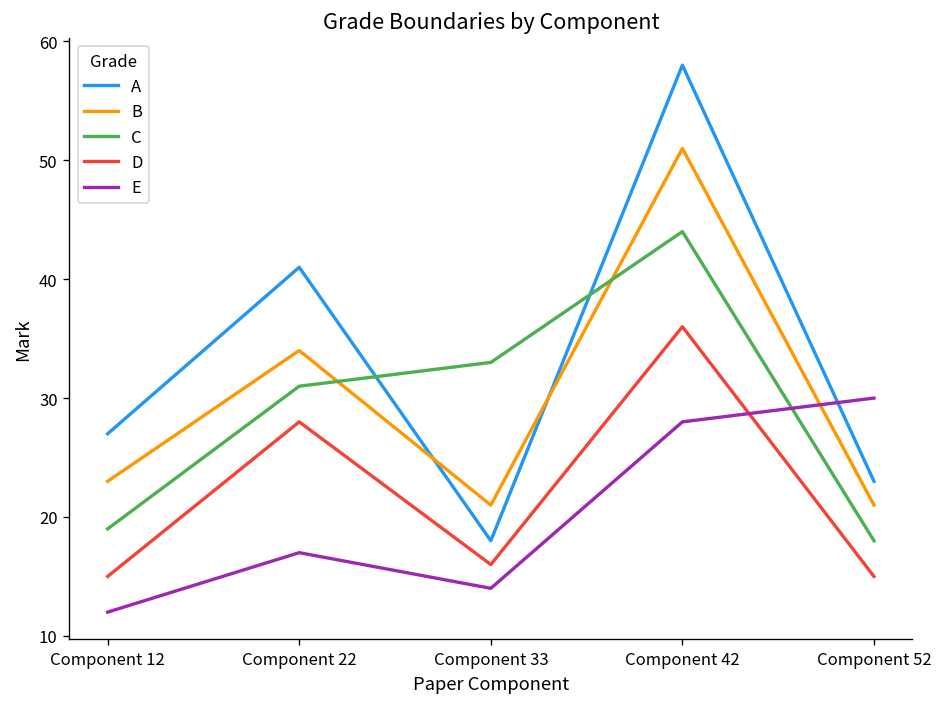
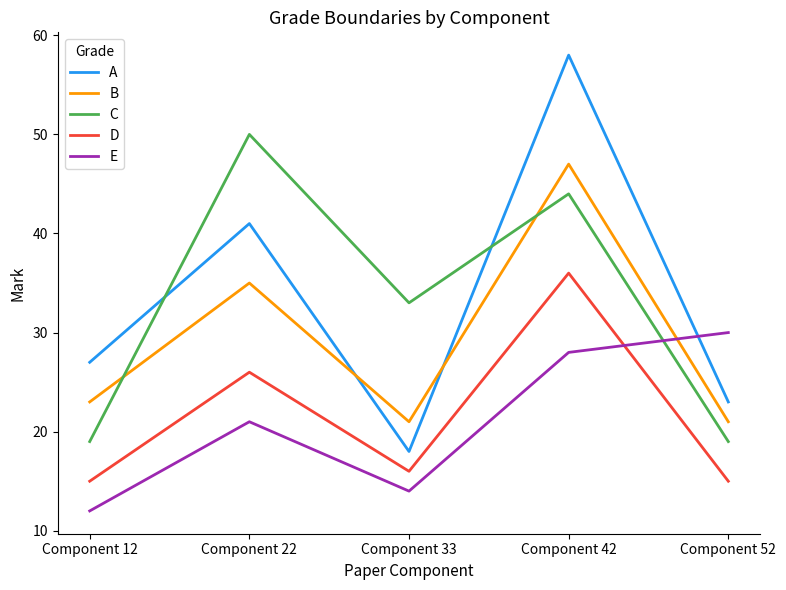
  {
    "A": {
      "Component 12": 27,
      "Component 22": 41,
      "Component 33": 18,
      "Component 42": 58,
      "Component 52": 23
    },
    "B": {
      "Component 12": 23,
-     "Component 22": 34,
+     "Component 22": 35,
      "Component 33": 21,
-     "Component 42": 51,
+     "Component 42": 47,
      "Component 52": 21
    },
    "C": {
      "Component 12": 19,
-     "Component 22": 31,
+     "Component 22": 50,
      "Component 33": 33,
      "Component 42": 44,
-     "Component 52": 18
+     "Component 52": 19
    },
    "D": {
      "Component 12": 15,
-     "Component 22": 28,
+     "Component 22": 26,
      "Component 33": 16,
      "Component 42": 36,
      "Component 52": 15
    },
    "E": {
      "Component 12": 12,
-     "Component 22": 17,
+     "Component 22": 21,
      "Component 33": 14,
      "Component 42": 28,
      "Component 52": 30
    }
  }
